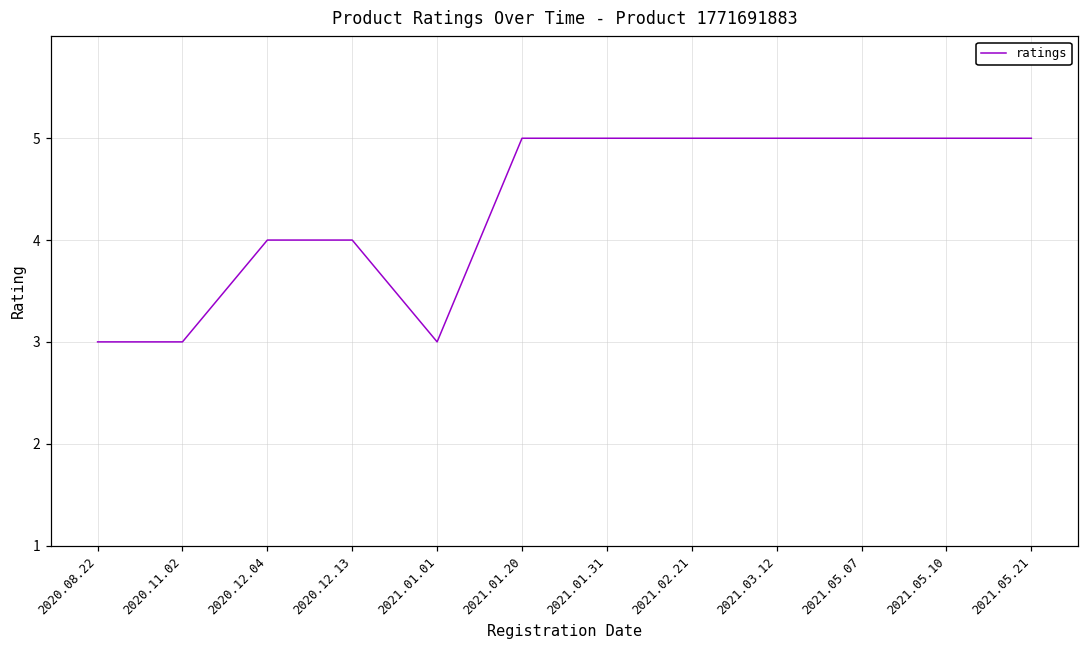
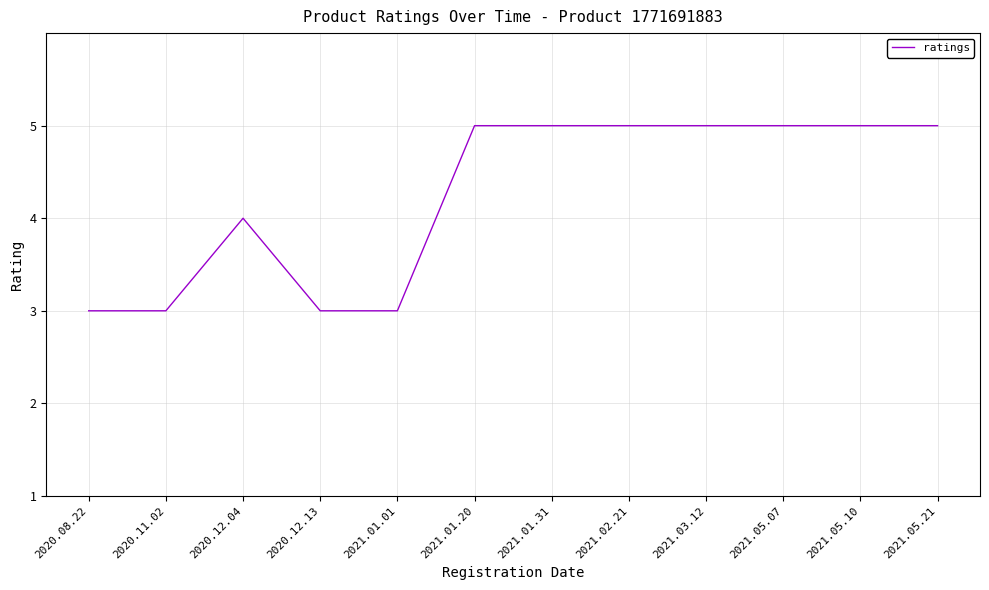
  {
    "2020.08.22": 3,
    "2020.11.02": 3,
    "2020.12.04": 4,
-   "2020.12.13": 4,
+   "2020.12.13": 3,
    "2021.01.01": 3,
    "2021.01.20": 5,
    "2021.01.31": 5,
    "2021.02.21": 5,
    "2021.03.12": 5,
    "2021.05.07": 5,
    "2021.05.10": 5,
    "2021.05.21": 5
  }
